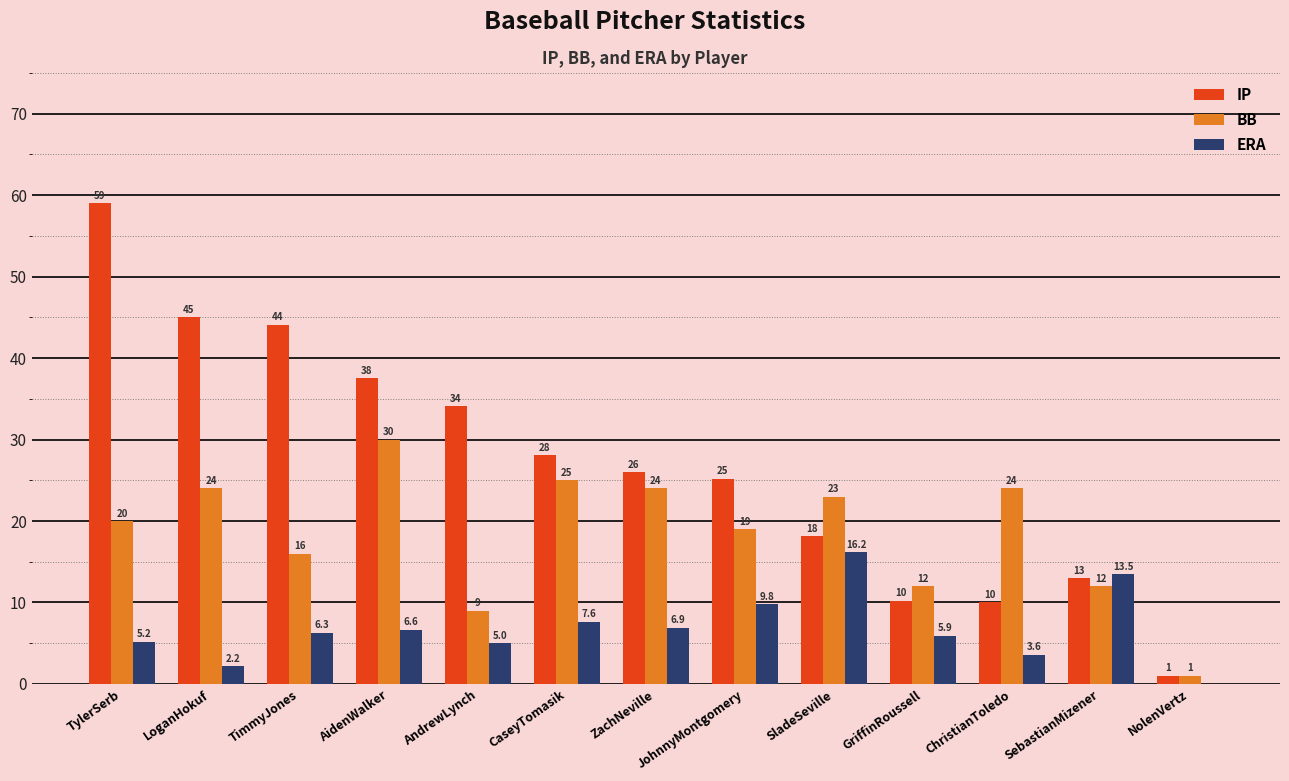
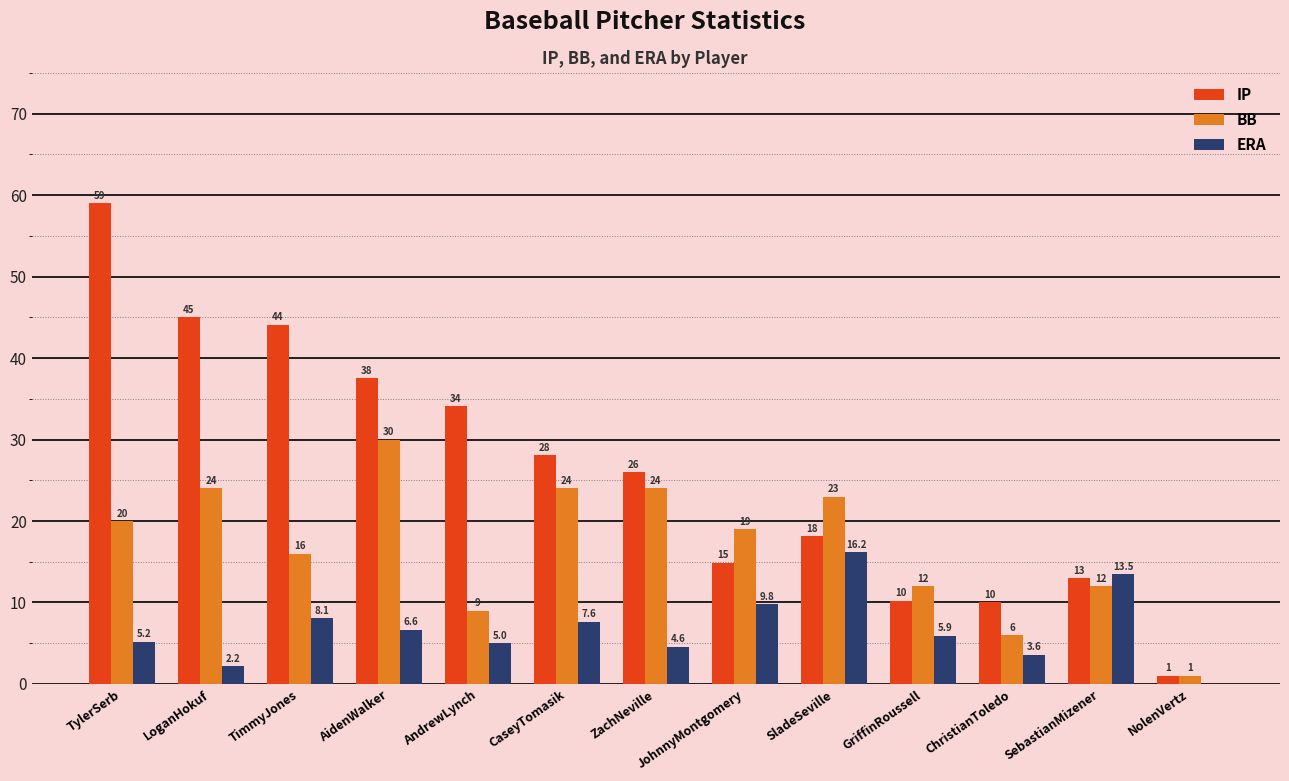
  {
    "IP": {
      "TylerSerb": 59,
      "LoganHokuf": 45,
      "TimmyJones": 44,
      "AidenWalker": 38,
      "AndrewLynch": 34,
      "CaseyTomasik": 28,
      "ZachNeville": 26,
-     "JohnnyMontgomery": 25,
+     "JohnnyMontgomery": 15,
      "SladeSeville": 18,
      "GriffinRoussell": 10,
      "ChristianToledo": 10,
      "SebastianMizener": 13,
      "NolenVertz": 1
    },
    "BB": {
      "TylerSerb": 20,
      "LoganHokuf": 24,
      "TimmyJones": 16,
      "AidenWalker": 30,
      "AndrewLynch": 9,
-     "CaseyTomasik": 25,
+     "CaseyTomasik": 24,
      "ZachNeville": 24,
      "JohnnyMontgomery": 19,
      "SladeSeville": 23,
      "GriffinRoussell": 12,
-     "ChristianToledo": 24,
+     "ChristianToledo": 6,
      "SebastianMizener": 12,
      "NolenVertz": 1
    },
    "ERA": {
      "TylerSerb": 5.2,
      "LoganHokuf": 2.2,
-     "TimmyJones": 6.3,
+     "TimmyJones": 8.1,
      "AidenWalker": 6.6,
      "AndrewLynch": 5.0,
      "CaseyTomasik": 7.6,
-     "ZachNeville": 6.9,
+     "ZachNeville": 4.6,
      "JohnnyMontgomery": 9.8,
      "SladeSeville": 16.2,
      "GriffinRoussell": 5.9,
      "ChristianToledo": 3.6,
      "SebastianMizener": 13.5
    }
  }
